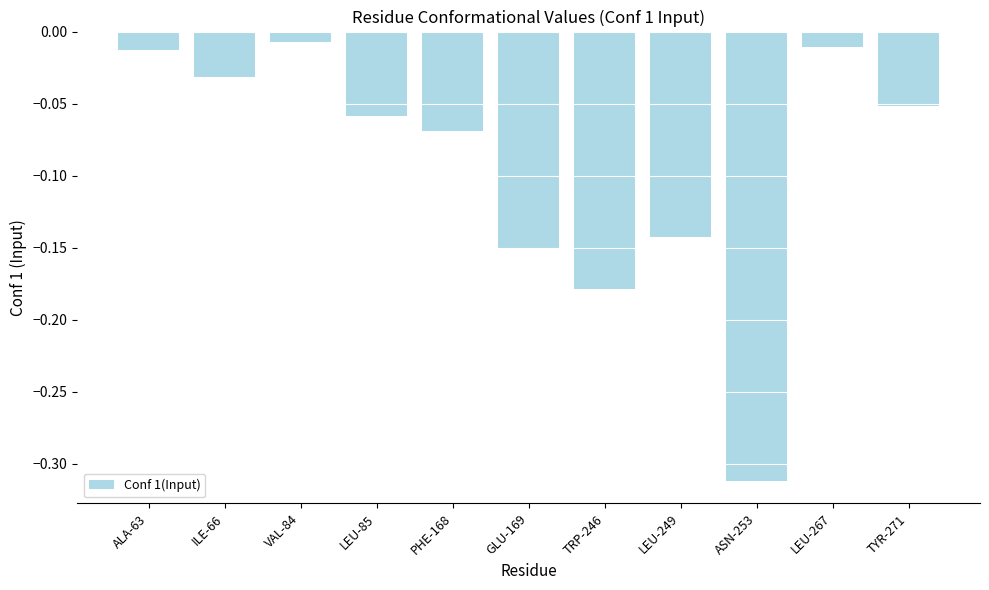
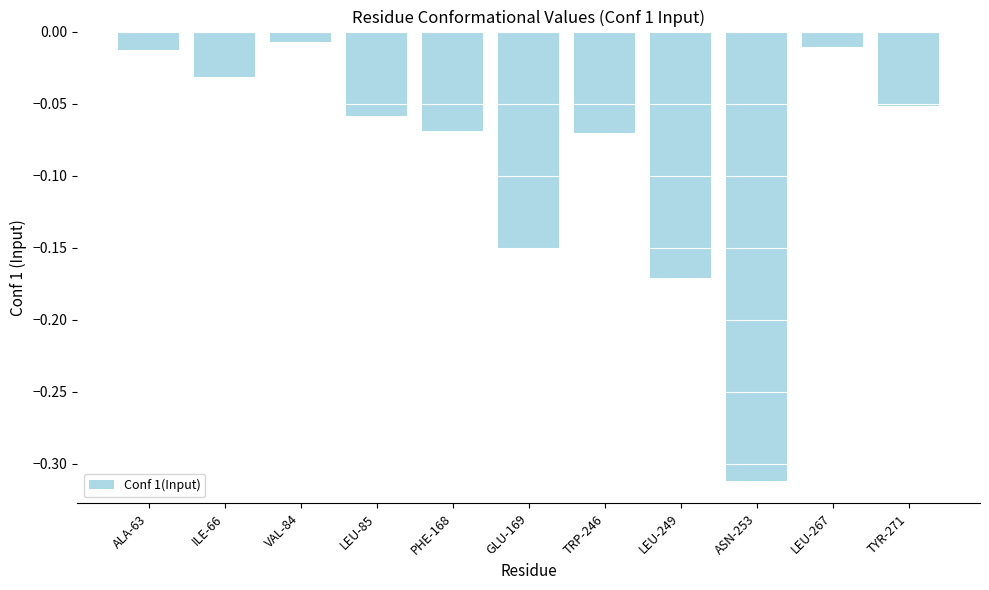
  {
    "ALA-63": -0.013,
    "ILE-66": -0.032,
    "VAL-84": -0.007,
    "LEU-85": -0.059,
    "PHE-168": -0.069,
    "GLU-169": -0.150,
-   "TRP-246": -0.179,
-   "LEU-249": -0.143,
+   "TRP-246": -0.070,
+   "LEU-249": -0.171,
    "ASN-253": -0.312,
    "LEU-267": -0.011,
    "TYR-271": -0.052
  }
